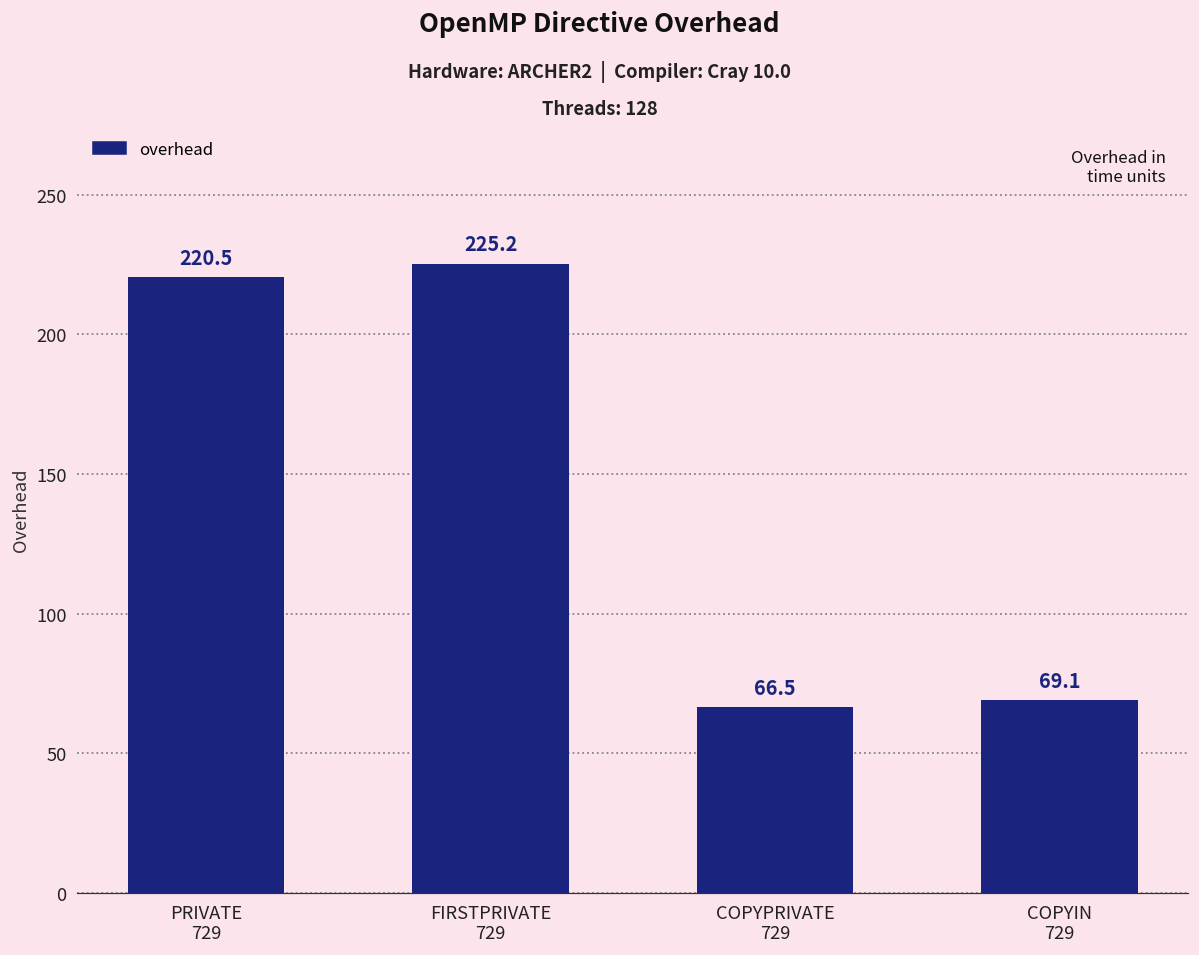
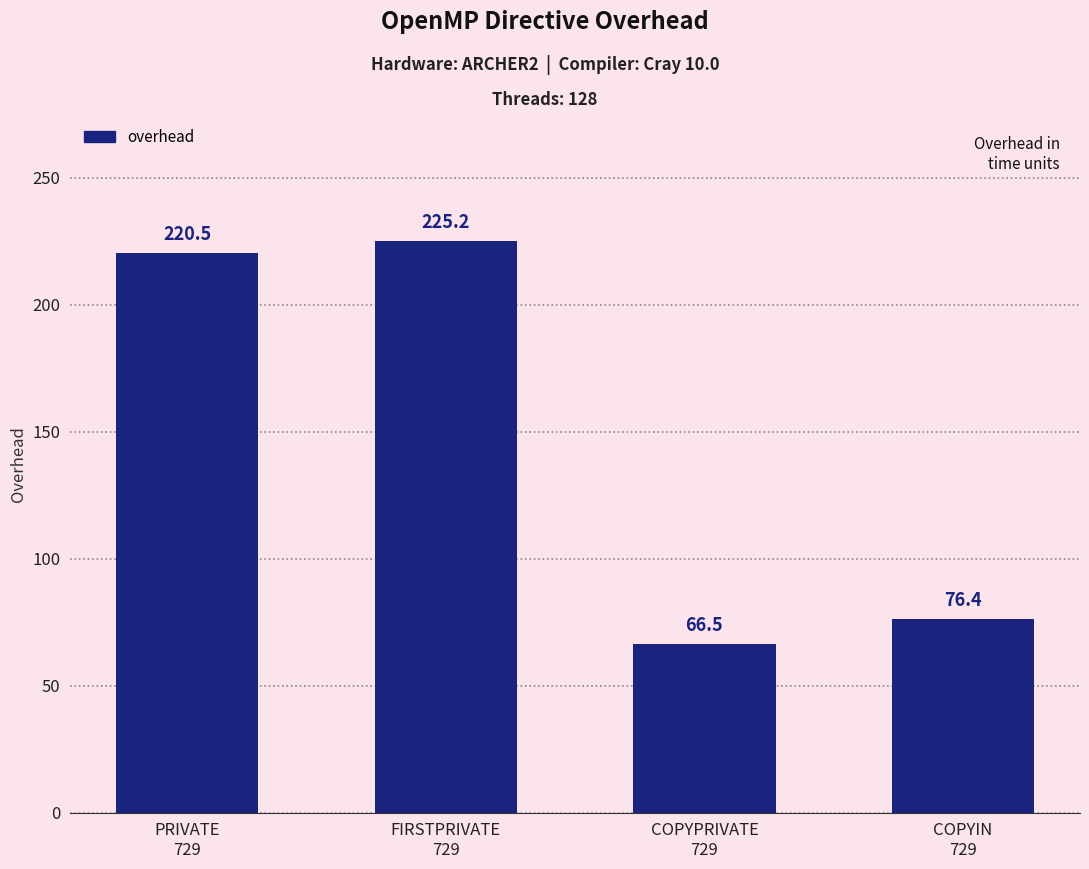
  {
    "PRIVATE 729": 220.5,
    "FIRSTPRIVATE 729": 225.2,
    "COPYPRIVATE 729": 66.5,
-   "COPYIN 729": 69.1
+   "COPYIN 729": 76.4
  }
